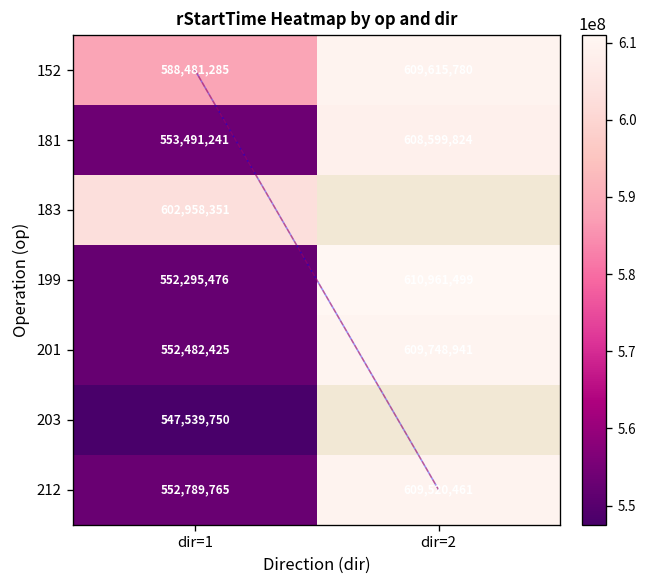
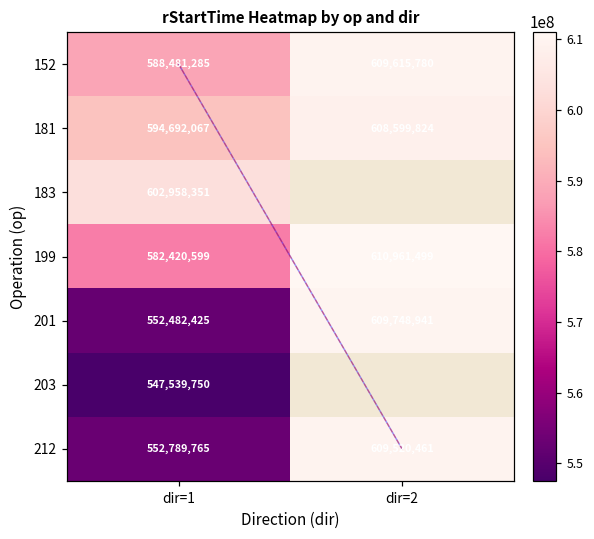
  {
    "181": {
-     "dir=1": "553,491,241"
+     "dir=1": "594,692,067"
    },
    "199": {
-     "dir=1": "552,295,476"
+     "dir=1": "582,420,599"
    },
    "201": {
      "dir=1": "552,482,425"
    },
    "203": {
      "dir=1": "547,539,750"
    },
    "212": {
      "dir=1": "552,789,765"
    }
  }
